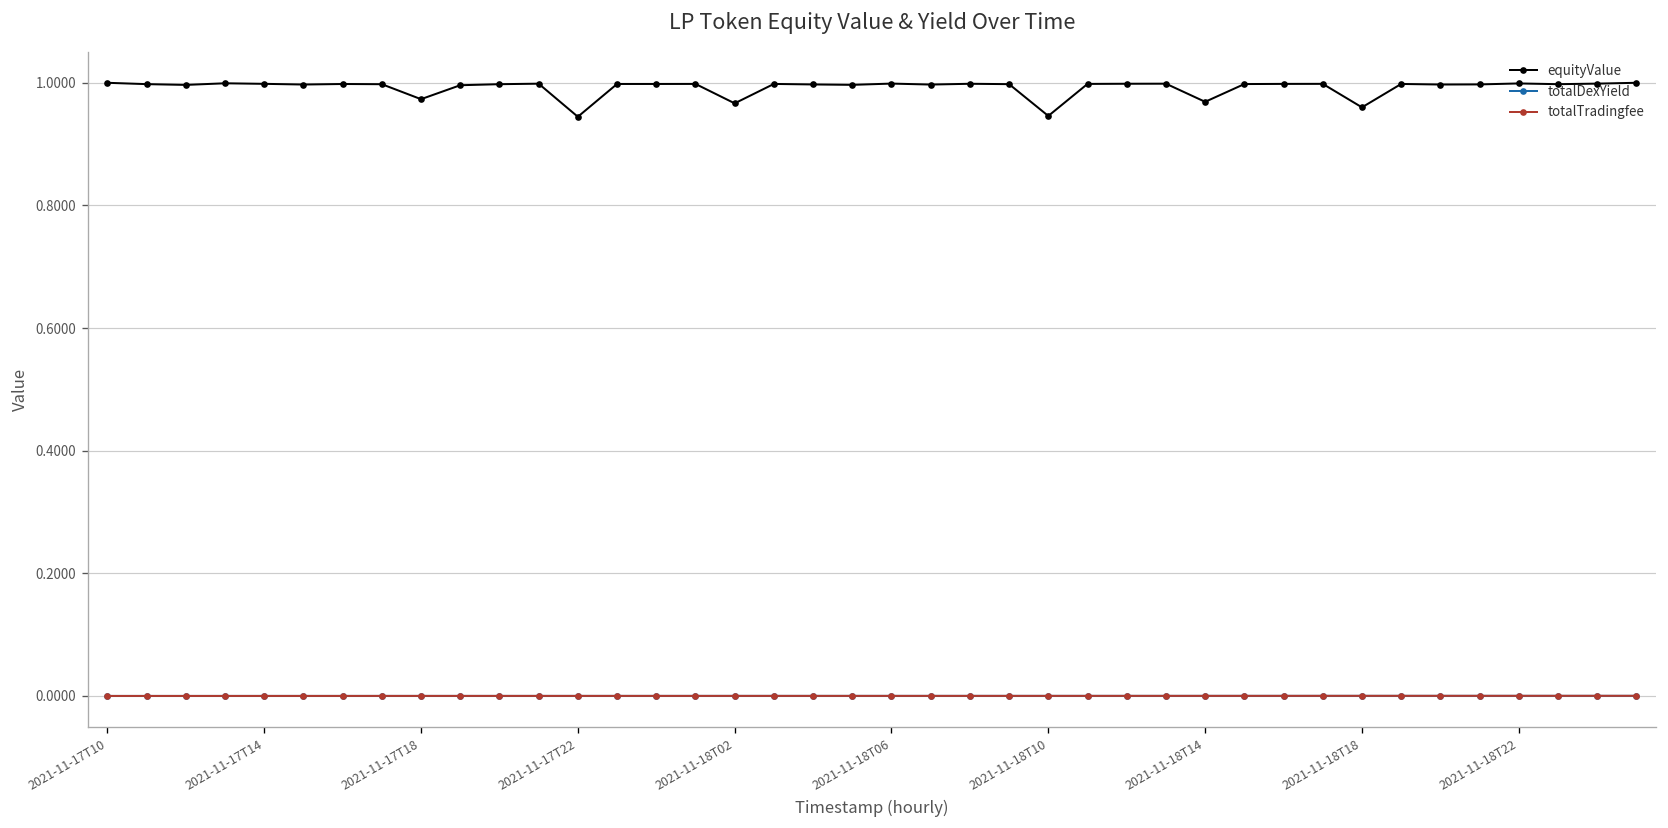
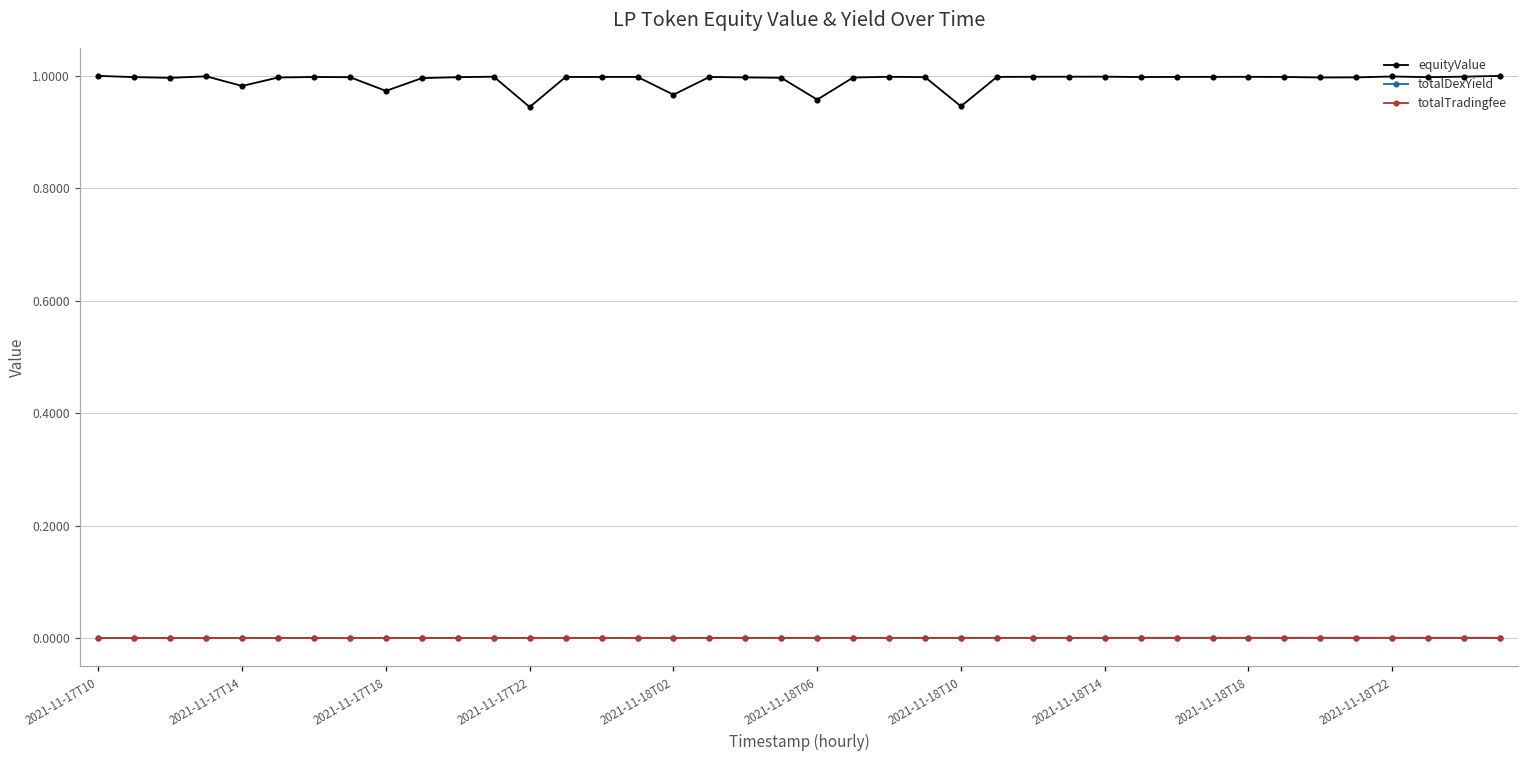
  {
    "equityValue": {
      "2021-11-17T10": 1.00,
-     "2021-11-17T14": 1.00,
+     "2021-11-17T14": 0.98,
      "2021-11-17T18": 0.97,
      "2021-11-17T22": 0.94,
      "2021-11-18T02": 0.97,
-     "2021-11-18T06": 1.00,
+     "2021-11-18T06": 0.96,
      "2021-11-18T10": 0.95,
-     "2021-11-18T14": 0.97,
-     "2021-11-18T18": 0.96,
+     "2021-11-18T14": 1.00,
+     "2021-11-18T18": 1.00,
      "2021-11-18T22": 1.00
    },
    "totalTradingfee": {
      "2021-11-17T10": 0.00,
      "2021-11-17T14": 0.00,
      "2021-11-17T18": 0.00,
      "2021-11-17T22": 0.00,
      "2021-11-18T02": 0.00,
      "2021-11-18T06": 0.00,
      "2021-11-18T10": 0.00,
      "2021-11-18T14": 0.00,
      "2021-11-18T18": 0.00,
      "2021-11-18T22": 0.00
    }
  }
